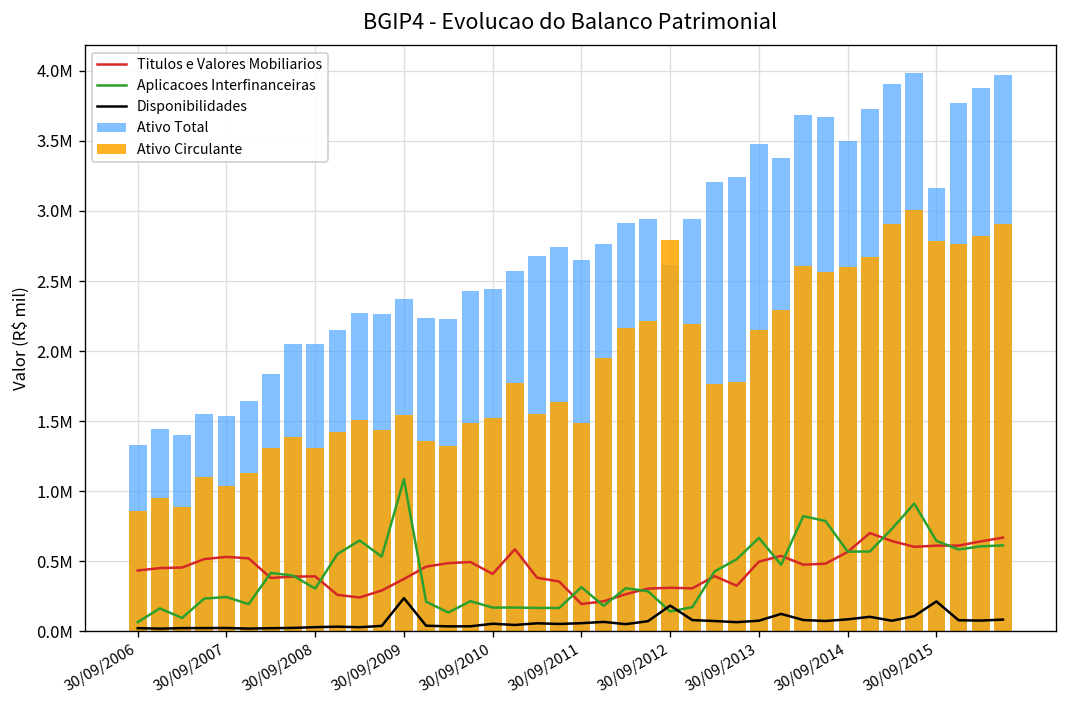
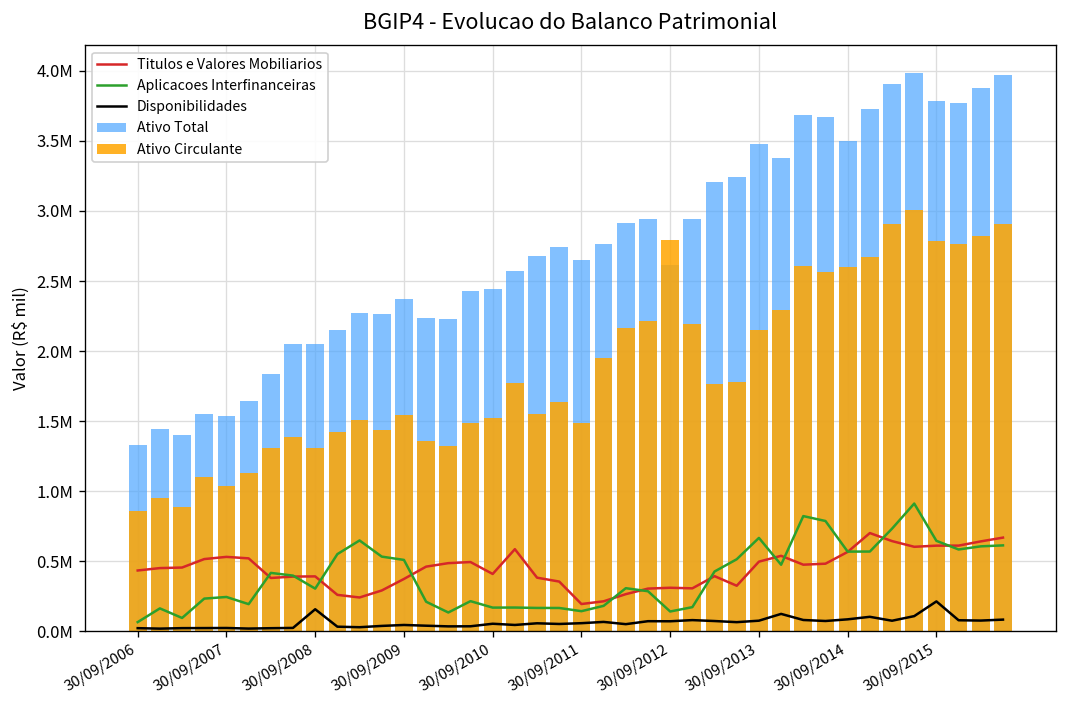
  {
    "Titulos e Valores Mobiliarios": {
      "30/09/2006": 430000,
      "30/09/2007": 530000,
      "30/09/2008": 390000,
      "30/09/2009": 370000,
      "30/09/2010": 410000,
      "30/09/2011": 200000,
      "30/09/2012": 310000,
      "30/09/2013": 500000,
      "30/09/2015": 610000
    },
    "Ativo Total": {
      "30/09/2006": 1330000,
      "30/09/2007": 1540000,
      "30/09/2008": 2050000,
      "30/09/2009": 2370000,
      "30/09/2010": 2440000,
      "30/09/2011": 2650000,
      "30/09/2013": 3480000,
      "30/09/2014": 3500000,
-     "30/09/2015": 3170000
+     "30/09/2015": 3790000
    },
    "Aplicacoes Interfinanceiras": {
      "30/09/2006": 70000,
      "30/09/2007": 250000,
      "30/09/2008": 310000,
-     "30/09/2009": 1090000,
+     "30/09/2009": 510000,
      "30/09/2010": 170000,
-     "30/09/2011": 320000,
+     "30/09/2011": 140000,
      "30/09/2012": 140000,
      "30/09/2013": 670000,
      "30/09/2015": 650000
    },
    "Ativo Circulante": {
      "30/09/2012": 2800000
    },
    "Disponibilidades": {
      "30/09/2006": 20000,
      "30/09/2007": 20000,
-     "30/09/2008": 30000,
-     "30/09/2009": 240000,
+     "30/09/2008": 160000,
+     "30/09/2009": 50000,
      "30/09/2010": 50000,
      "30/09/2011": 60000,
-     "30/09/2012": 180000,
+     "30/09/2012": 70000,
      "30/09/2013": 80000,
      "30/09/2014": 90000,
      "30/09/2015": 210000
    }
  }
